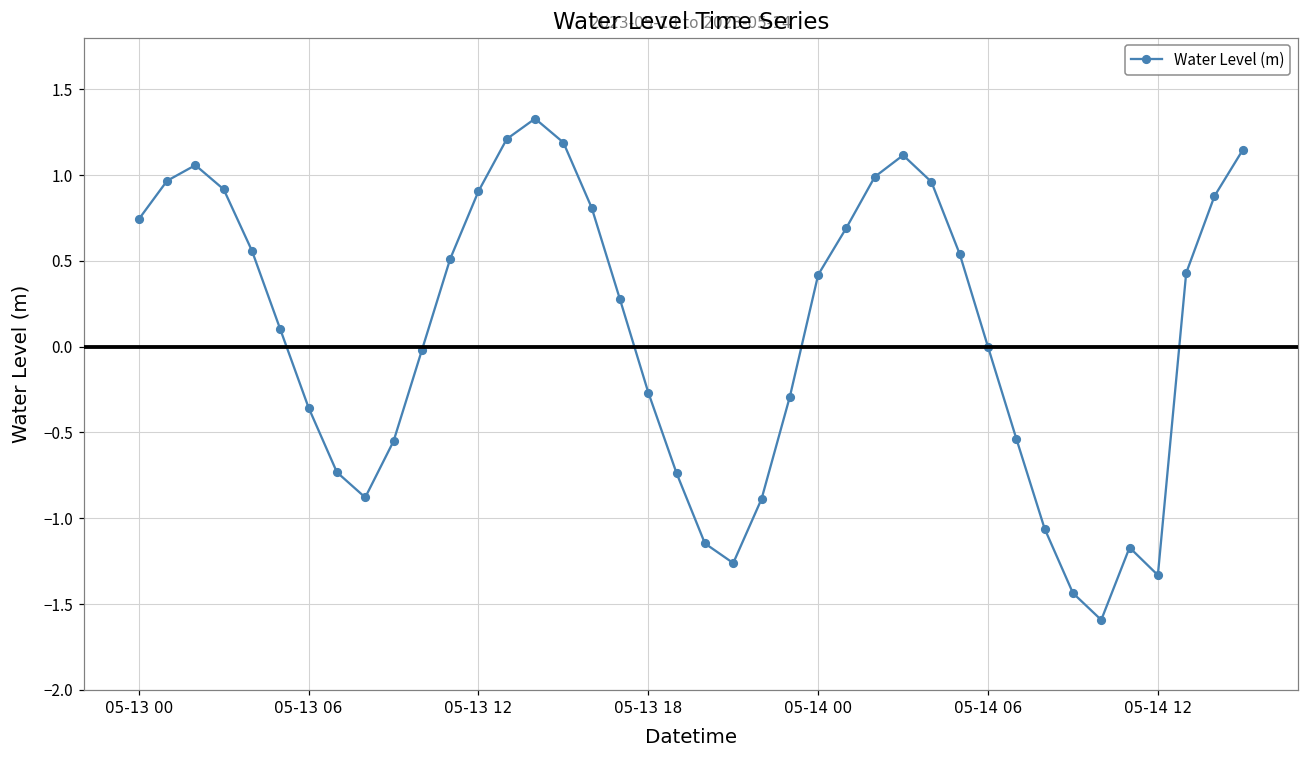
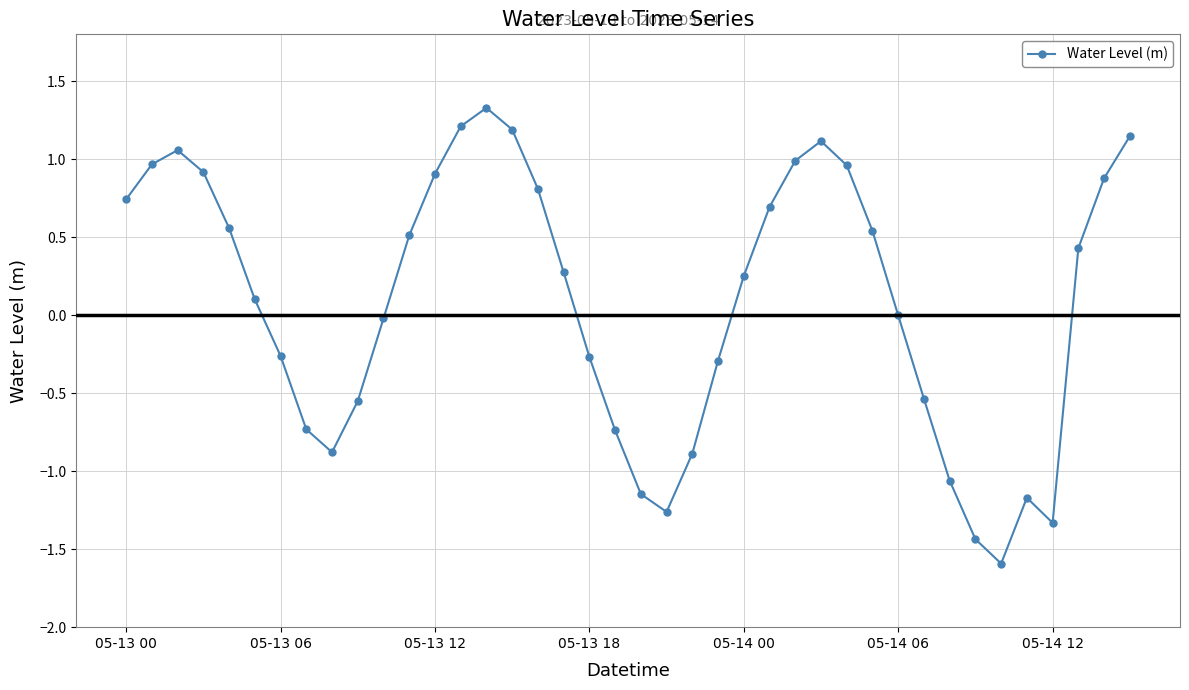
  {
    "05-13 00": 0.74,
-   "05-13 06": -0.36,
+   "05-13 06": -0.26,
    "05-13 12": 0.91,
    "05-13 18": -0.27,
-   "05-14 00": 0.42,
+   "05-14 00": 0.25,
    "05-14 06": 0.00,
    "05-14 12": -1.33
  }
